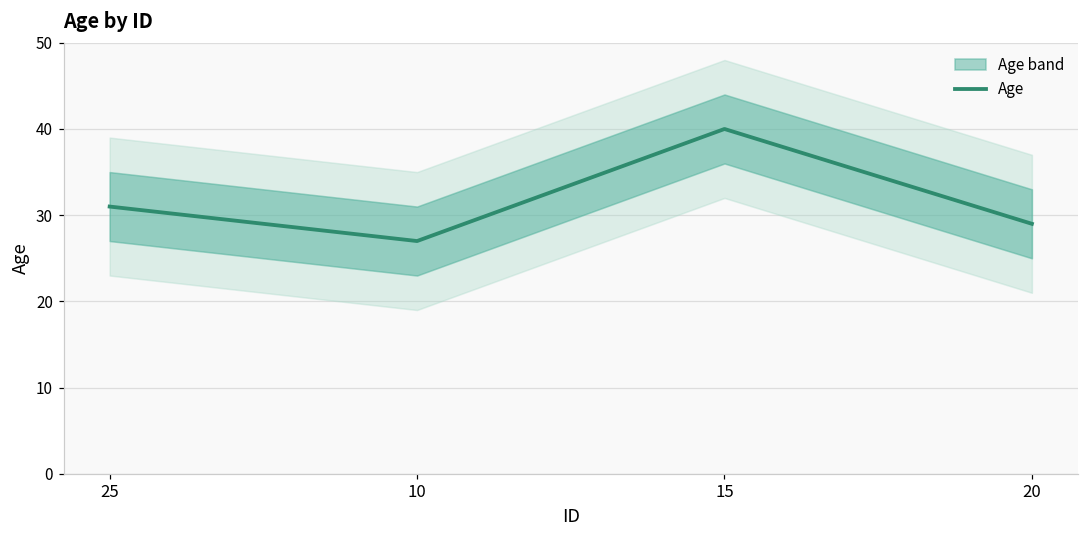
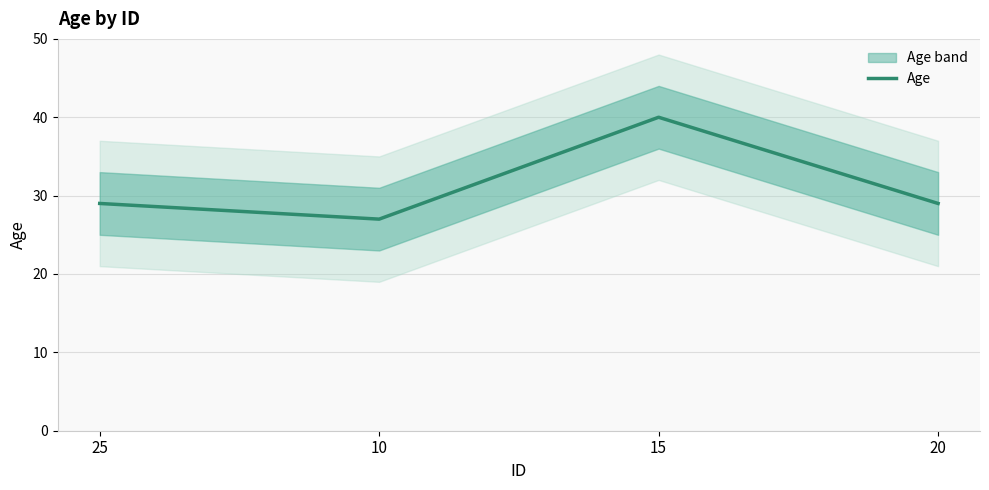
  {
    "Age": {
-     "25": 31,
+     "25": 29,
      "10": 27,
      "15": 40,
      "20": 29
    }
  }
